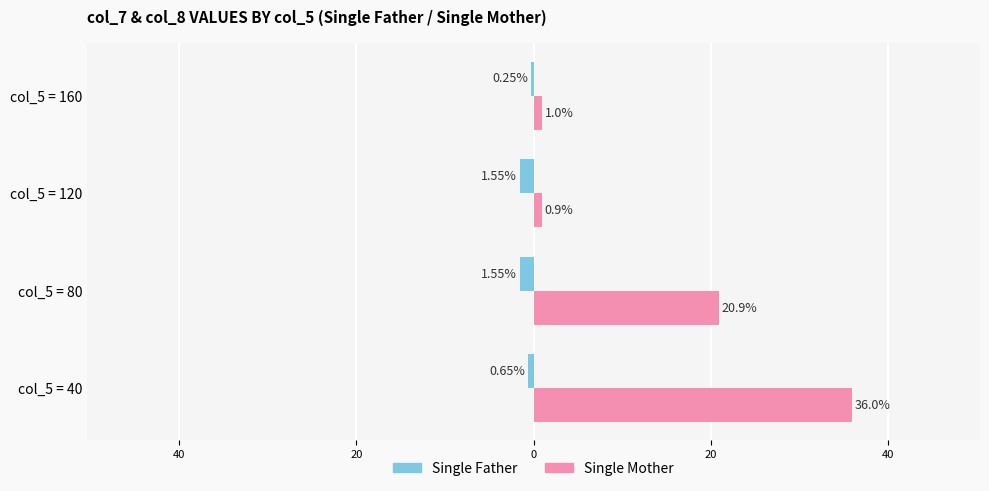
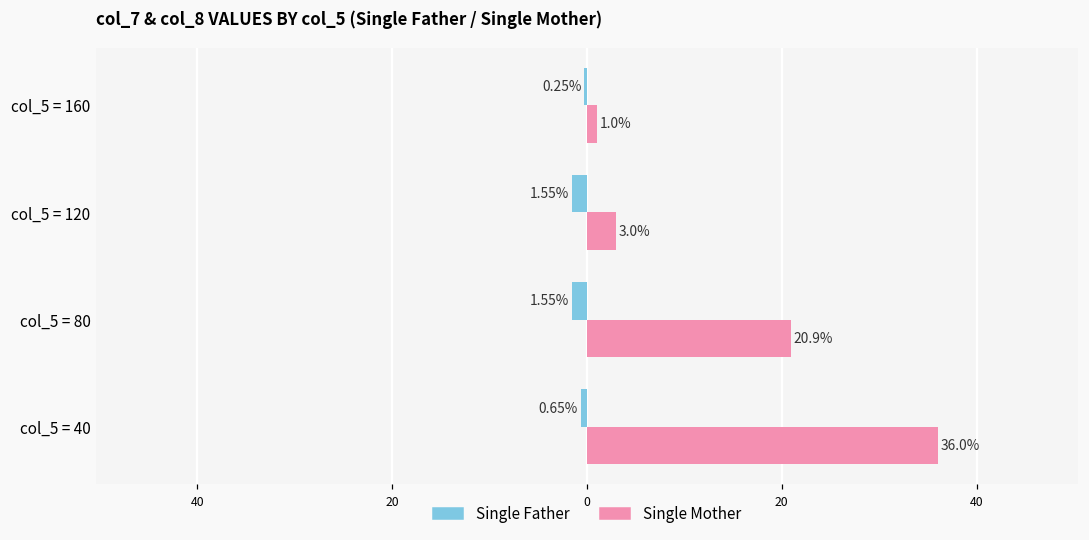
  {
    "Single Mother": {
      "col_5 = 160": "1.0%",
-     "col_5 = 120": "0.9%",
+     "col_5 = 120": "3.0%",
      "col_5 = 80": "20.9%",
      "col_5 = 40": "36.0%"
    }
  }
